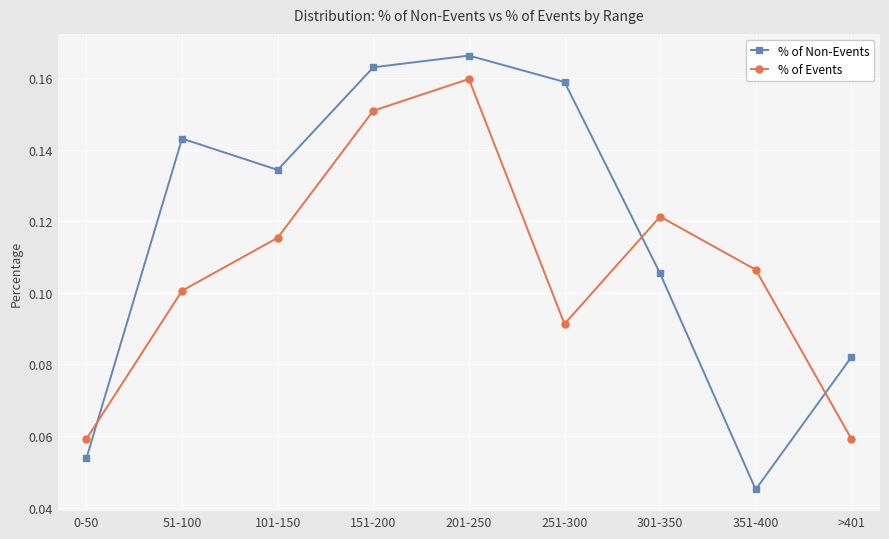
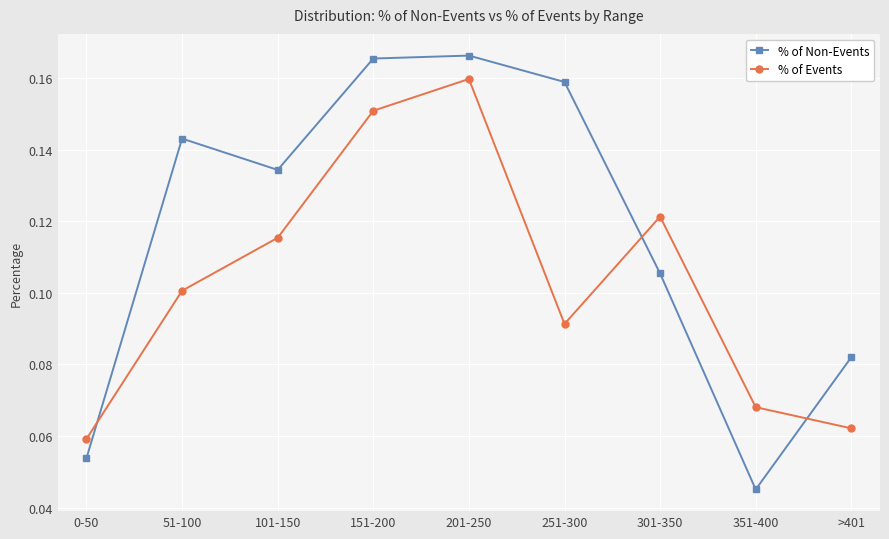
  {
    "% of Non-Events": {
      "0-50": 0.054,
      "51-100": 0.143,
      "101-150": 0.134,
-     "151-200": 0.163,
+     "151-200": 0.165,
      "201-250": 0.166,
      "251-300": 0.159,
      "301-350": 0.105,
      "351-400": 0.045,
      ">401": 0.082
    },
    "% of Events": {
      "0-50": 0.059,
      "51-100": 0.101,
      "101-150": 0.115,
      "151-200": 0.151,
      "201-250": 0.160,
      "251-300": 0.091,
      "301-350": 0.121,
-     "351-400": 0.106,
-     ">401": 0.059
+     "351-400": 0.068,
+     ">401": 0.062
    }
  }
